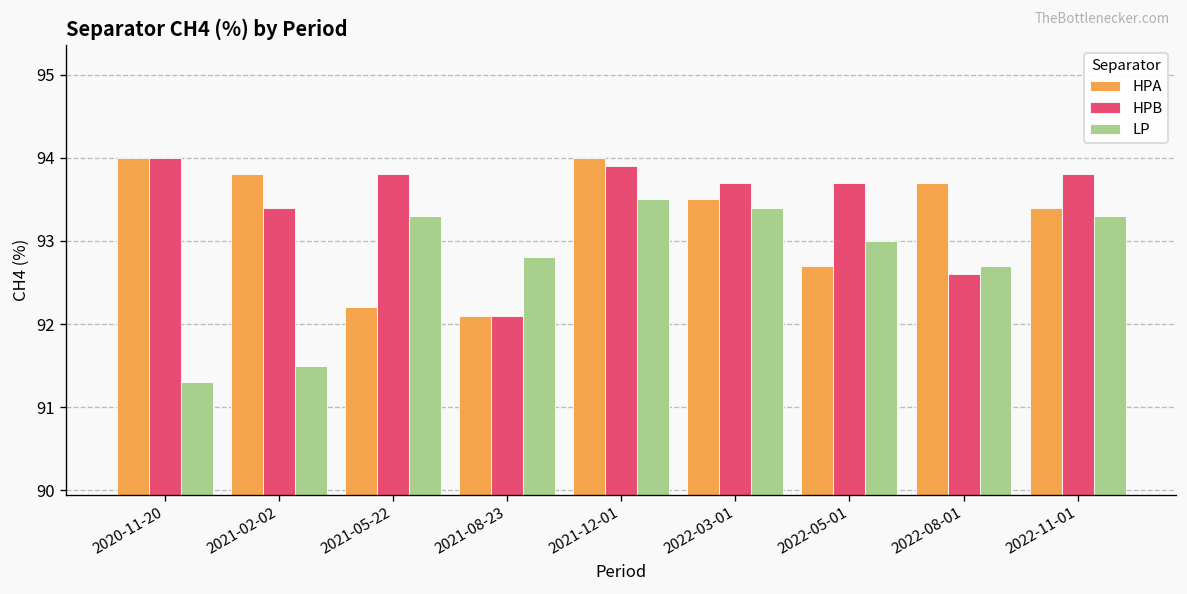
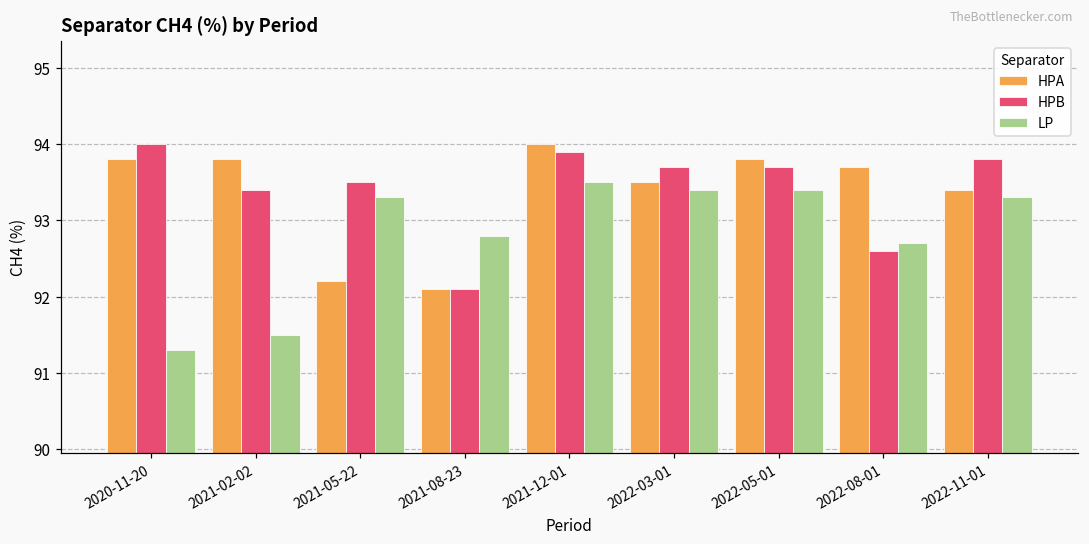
  {
    "HPA": {
-     "2020-11-20": 94.0,
+     "2020-11-20": 93.8,
      "2021-02-02": 93.8,
      "2021-05-22": 92.2,
      "2021-08-23": 92.1,
      "2021-12-01": 94.0,
      "2022-03-01": 93.5,
-     "2022-05-01": 92.7,
+     "2022-05-01": 93.8,
      "2022-08-01": 93.7,
      "2022-11-01": 93.4
    },
    "HPB": {
      "2020-11-20": 94.0,
      "2021-02-02": 93.4,
-     "2021-05-22": 93.8,
+     "2021-05-22": 93.5,
      "2021-08-23": 92.1,
      "2021-12-01": 93.9,
      "2022-03-01": 93.7,
      "2022-05-01": 93.7,
      "2022-08-01": 92.6,
      "2022-11-01": 93.8
    },
    "LP": {
      "2020-11-20": 91.3,
      "2021-02-02": 91.5,
      "2021-05-22": 93.3,
      "2021-08-23": 92.8,
      "2021-12-01": 93.5,
      "2022-03-01": 93.4,
-     "2022-05-01": 93.0,
+     "2022-05-01": 93.4,
      "2022-08-01": 92.7,
      "2022-11-01": 93.3
    }
  }
